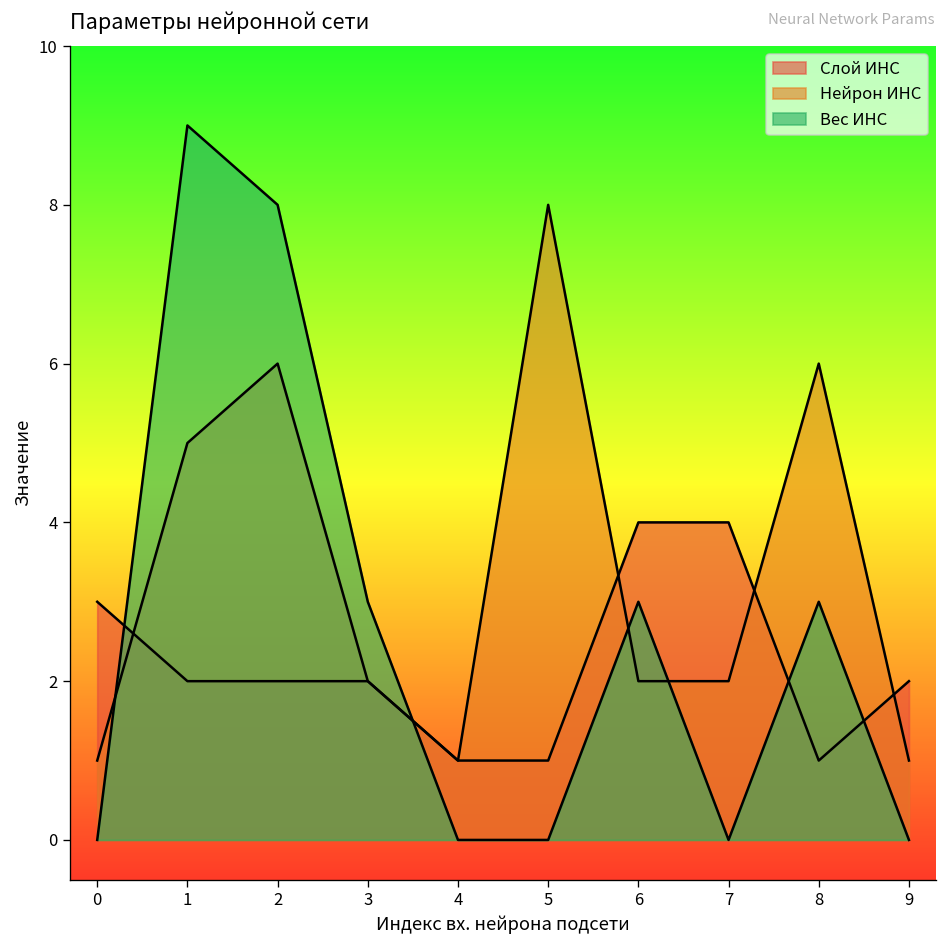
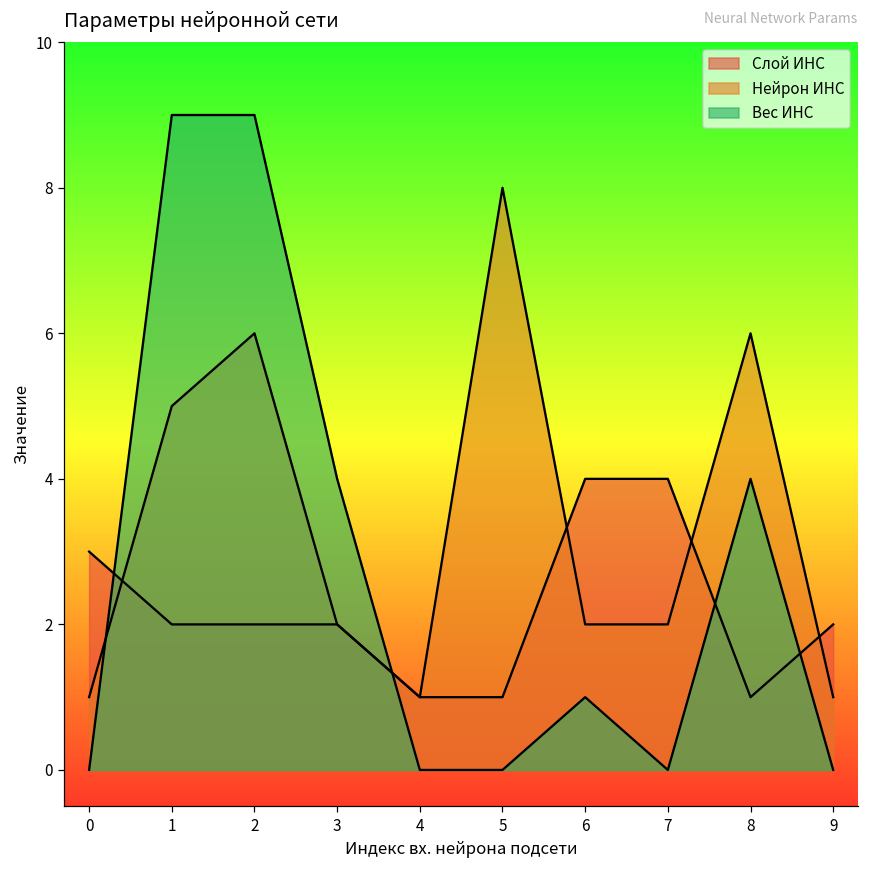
  {
    "Вес ИНС": {
      "0": 0,
      "1": 9,
-     "2": 8,
-     "3": 3,
+     "2": 9,
+     "3": 4,
      "4": 0,
      "5": 0,
-     "6": 3,
+     "6": 1,
      "7": 0,
-     "8": 3,
+     "8": 4,
      "9": 0
    }
  }
